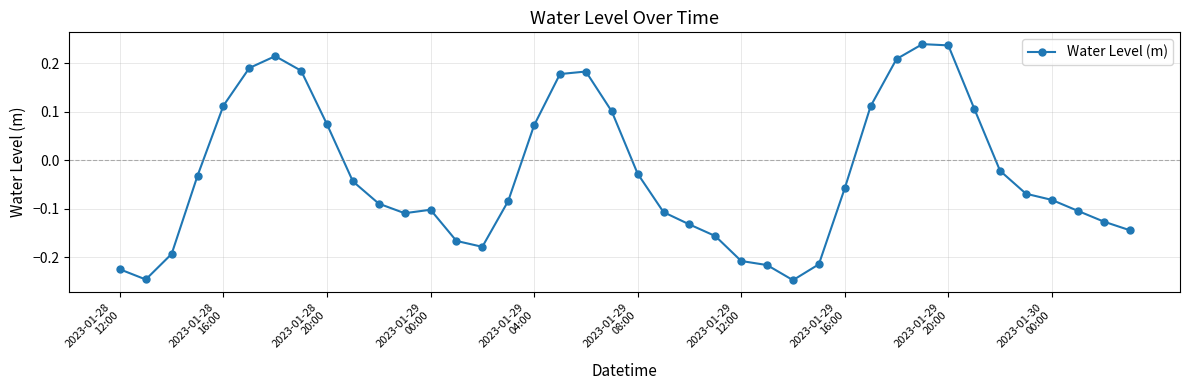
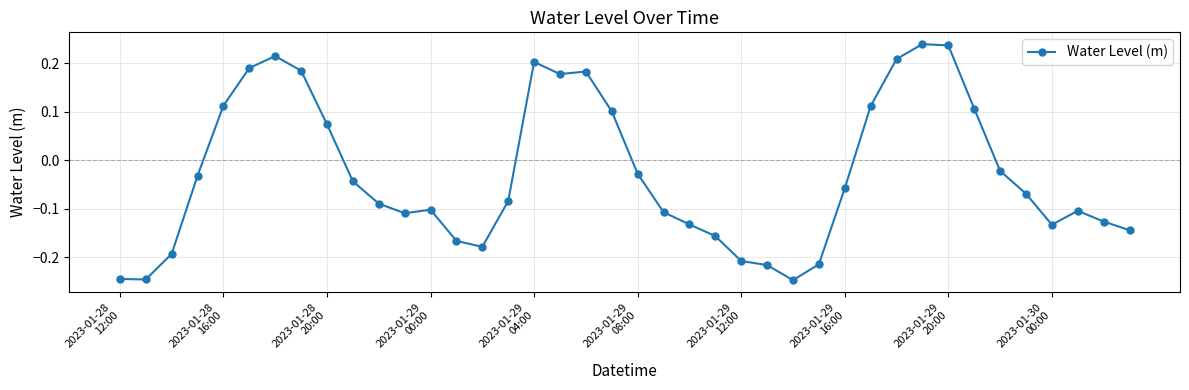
  {
-   "2023-01-28 12:00": -0.22,
+   "2023-01-28 12:00": -0.24,
    "2023-01-28 16:00": 0.11,
    "2023-01-28 20:00": 0.07,
    "2023-01-29 00:00": -0.10,
-   "2023-01-29 04:00": 0.07,
+   "2023-01-29 04:00": 0.20,
    "2023-01-29 08:00": -0.03,
    "2023-01-29 12:00": -0.21,
    "2023-01-29 16:00": -0.06,
    "2023-01-29 20:00": 0.24,
-   "2023-01-30 00:00": -0.08
+   "2023-01-30 00:00": -0.13
  }
